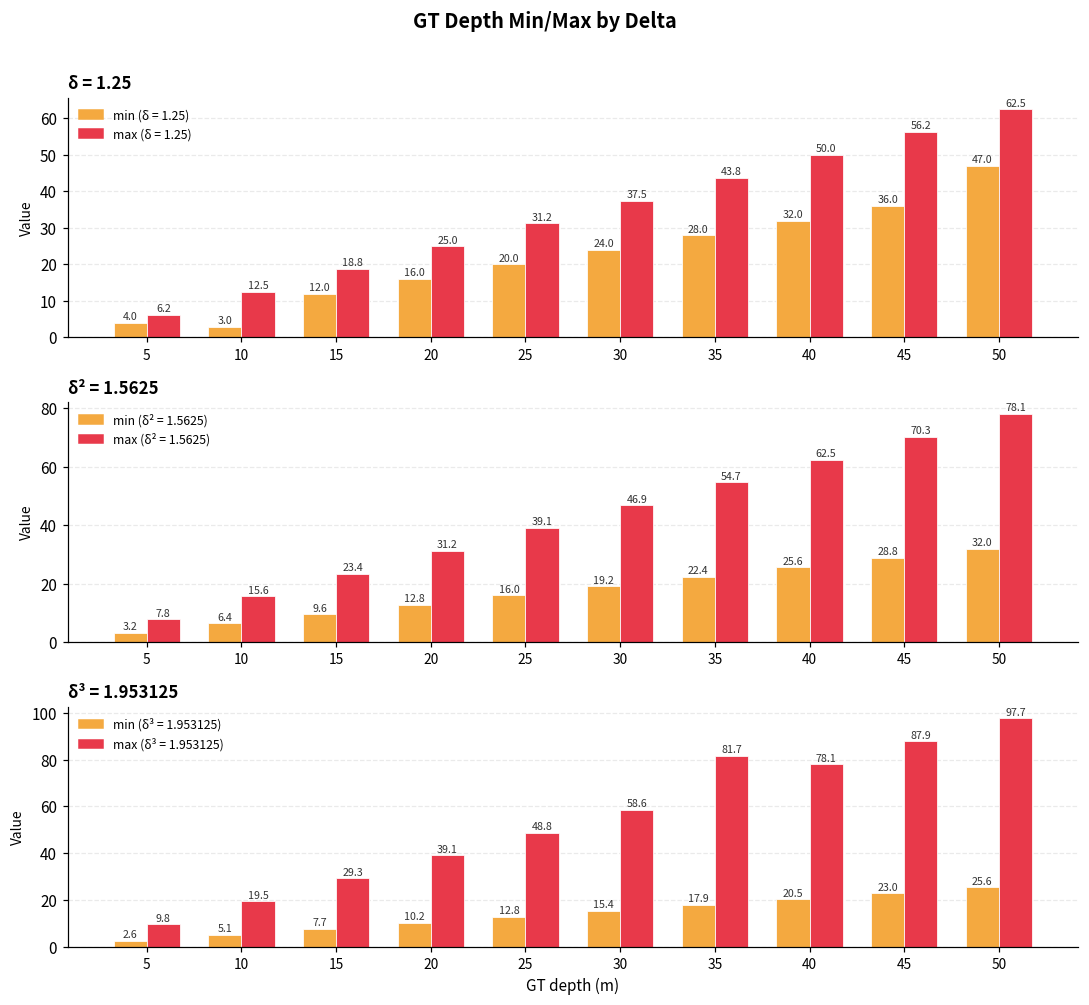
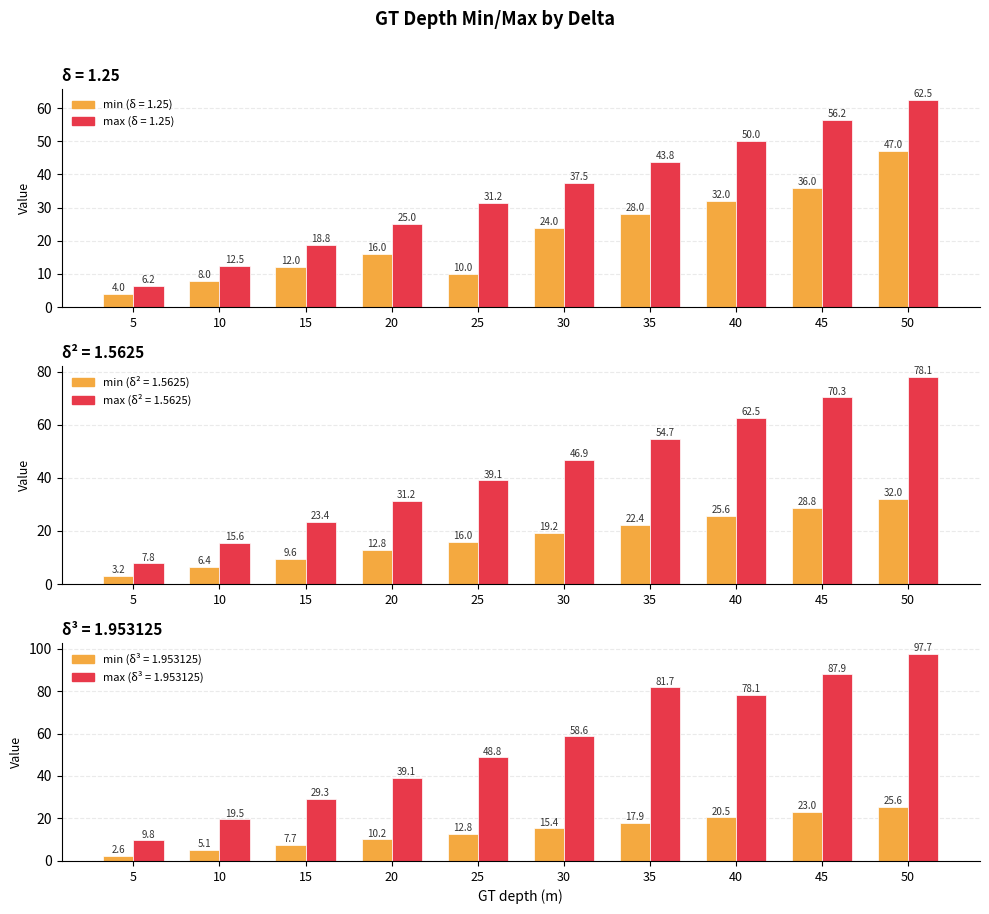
  {
    "δ = 1.25": {
      "min (δ = 1.25)": {
        "5": 4.0,
-       "10": 3.0,
+       "10": 8.0,
        "15": 12.0,
        "20": 16.0,
-       "25": 20.0,
+       "25": 10.0,
        "30": 24.0,
        "35": 28.0,
        "40": 32.0,
        "45": 36.0,
        "50": 47.0
      },
      "max (δ = 1.25)": {
        "5": 6.2,
        "10": 12.5,
        "15": 18.8,
        "20": 25.0,
        "25": 31.2,
        "30": 37.5,
        "35": 43.8,
        "40": 50.0,
        "45": 56.2,
        "50": 62.5
      }
    },
    "δ² = 1.5625": {
      "min (δ² = 1.5625)": {
        "5": 3.2,
        "10": 6.4,
        "15": 9.6,
        "20": 12.8,
        "25": 16.0,
        "30": 19.2,
        "35": 22.4,
        "40": 25.6,
        "45": 28.8,
        "50": 32.0
      },
      "max (δ² = 1.5625)": {
        "5": 7.8,
        "10": 15.6,
        "15": 23.4,
        "20": 31.2,
        "25": 39.1,
        "30": 46.9,
        "35": 54.7,
        "40": 62.5,
        "45": 70.3,
        "50": 78.1
      }
    },
    "δ³ = 1.953125": {
      "min (δ³ = 1.953125)": {
        "5": 2.6,
        "10": 5.1,
        "15": 7.7,
        "20": 10.2,
        "25": 12.8,
        "30": 15.4,
        "35": 17.9,
        "40": 20.5,
        "45": 23.0,
        "50": 25.6
      },
      "max (δ³ = 1.953125)": {
        "5": 9.8,
        "10": 19.5,
        "15": 29.3,
        "20": 39.1,
        "25": 48.8,
        "30": 58.6,
        "35": 81.7,
        "40": 78.1,
        "45": 87.9,
        "50": 97.7
      }
    }
  }
